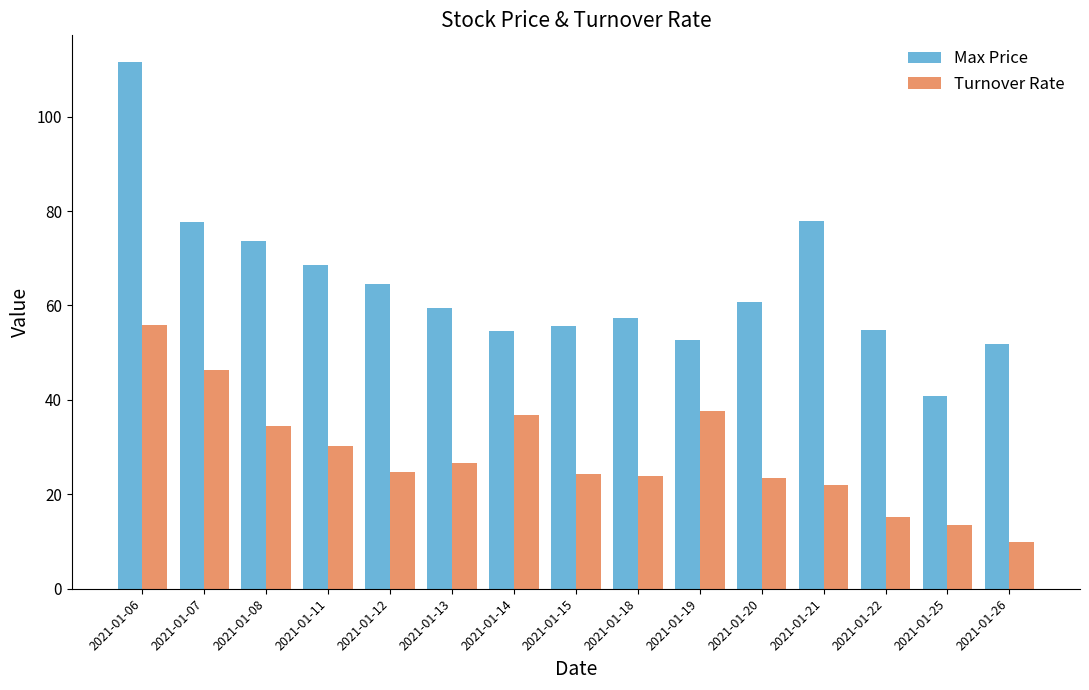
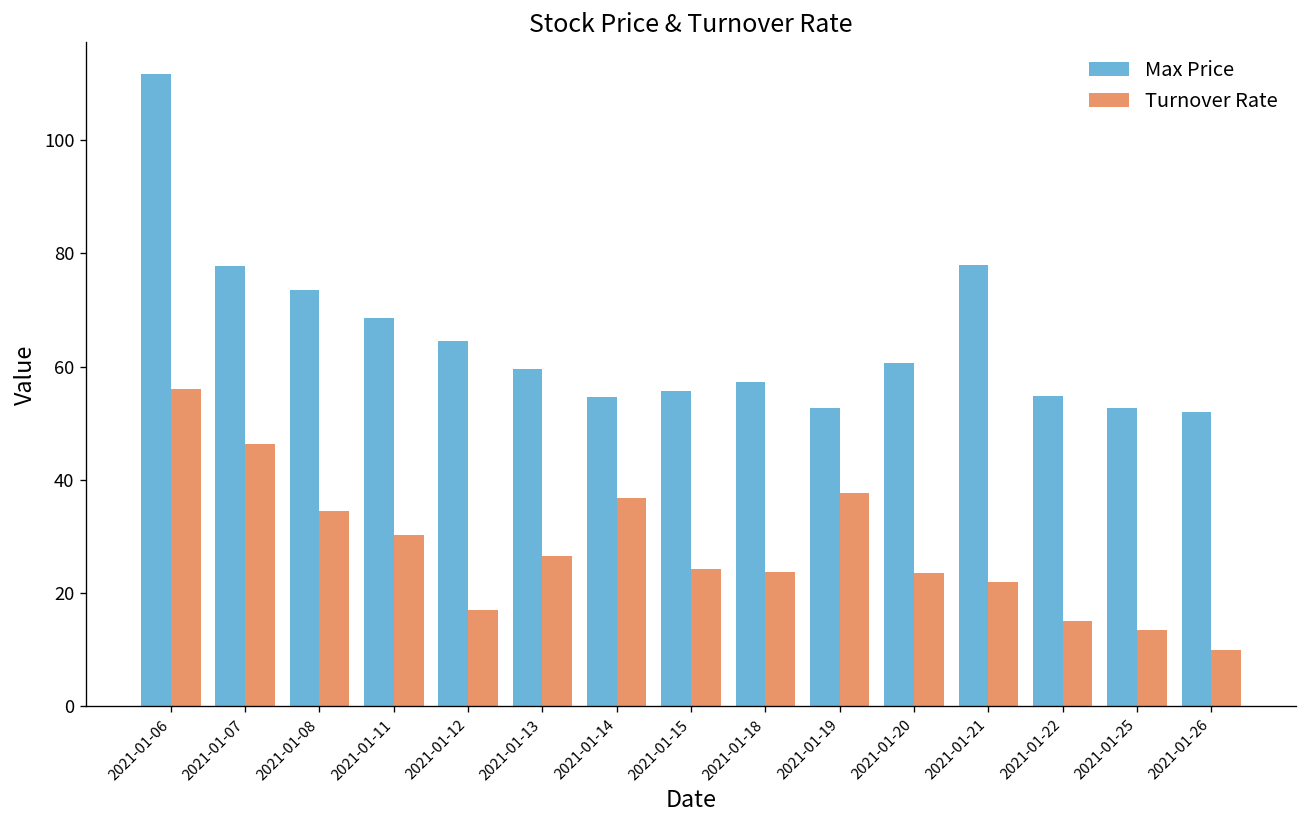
  {
    "Max Price": {
      "2021-01-06": 112,
      "2021-01-07": 78,
      "2021-01-08": 74,
      "2021-01-11": 69,
      "2021-01-12": 65,
      "2021-01-13": 59,
      "2021-01-14": 55,
      "2021-01-15": 56,
      "2021-01-18": 57,
      "2021-01-19": 53,
      "2021-01-20": 61,
      "2021-01-21": 78,
      "2021-01-22": 55,
-     "2021-01-25": 41,
+     "2021-01-25": 53,
      "2021-01-26": 52
    },
    "Turnover Rate": {
      "2021-01-06": 56,
      "2021-01-07": 46,
      "2021-01-08": 35,
      "2021-01-11": 30,
-     "2021-01-12": 25,
+     "2021-01-12": 17,
      "2021-01-13": 27,
      "2021-01-14": 37,
      "2021-01-15": 24,
      "2021-01-18": 24,
      "2021-01-19": 38,
      "2021-01-20": 23,
      "2021-01-21": 22,
      "2021-01-22": 15,
      "2021-01-25": 13,
      "2021-01-26": 10
    }
  }
